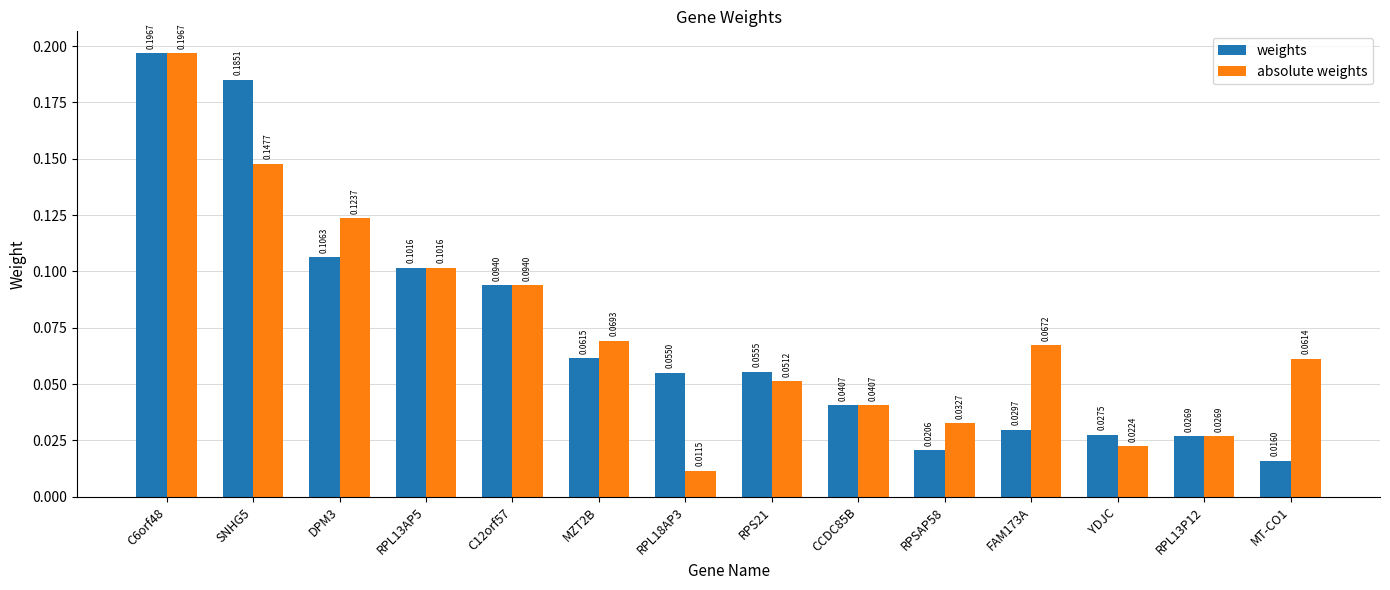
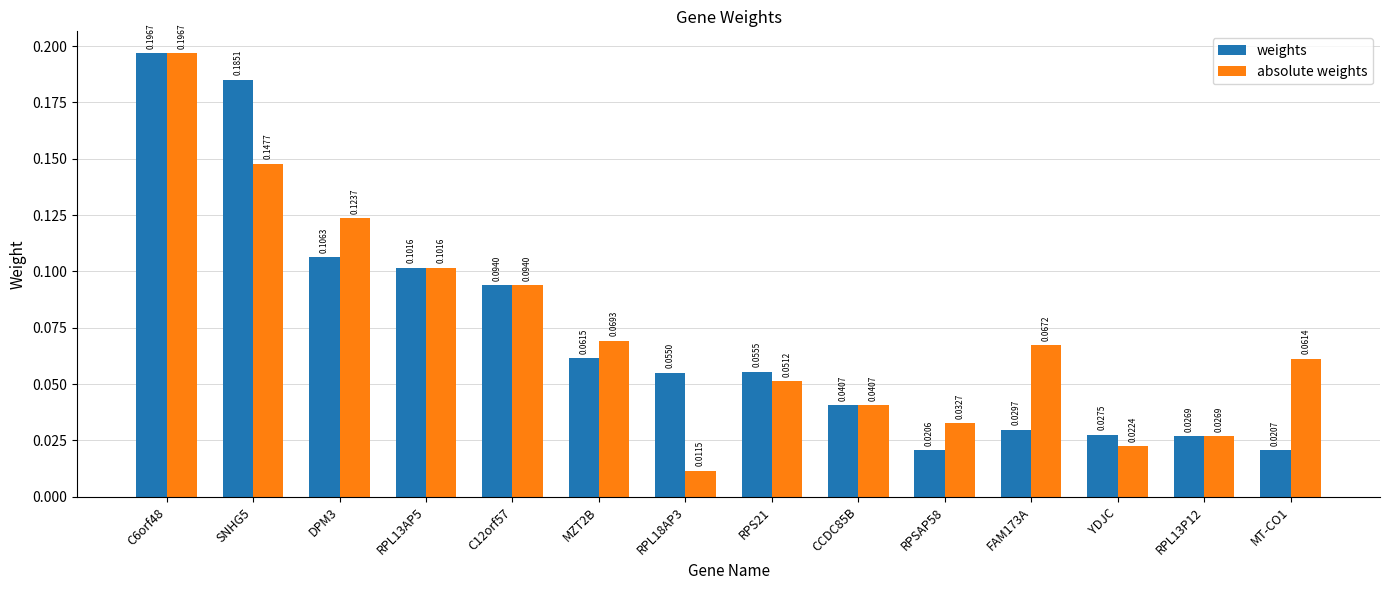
  {
    "weights": {
      "C6orf48": 0.1967,
      "SNHG5": 0.1851,
      "DPM3": 0.1063,
      "RPL13AP5": 0.1016,
      "C12orf57": 0.0940,
      "MZT2B": 0.0615,
      "RPL18AP3": 0.0550,
      "RPS21": 0.0555,
      "CCDC85B": 0.0407,
      "RPSAP58": 0.0206,
      "FAM173A": 0.0297,
      "YDJC": 0.0275,
      "RPL13P12": 0.0269,
-     "MT-CO1": 0.0160
+     "MT-CO1": 0.0207
    },
    "absolute weights": {
      "C6orf48": 0.1967,
      "SNHG5": 0.1477,
      "DPM3": 0.1237,
      "RPL13AP5": 0.1016,
      "C12orf57": 0.0940,
      "MZT2B": 0.0693,
      "RPL18AP3": 0.0115,
      "RPS21": 0.0512,
      "CCDC85B": 0.0407,
      "RPSAP58": 0.0327,
      "FAM173A": 0.0672,
      "YDJC": 0.0224,
      "RPL13P12": 0.0269,
      "MT-CO1": 0.0614
    }
  }
